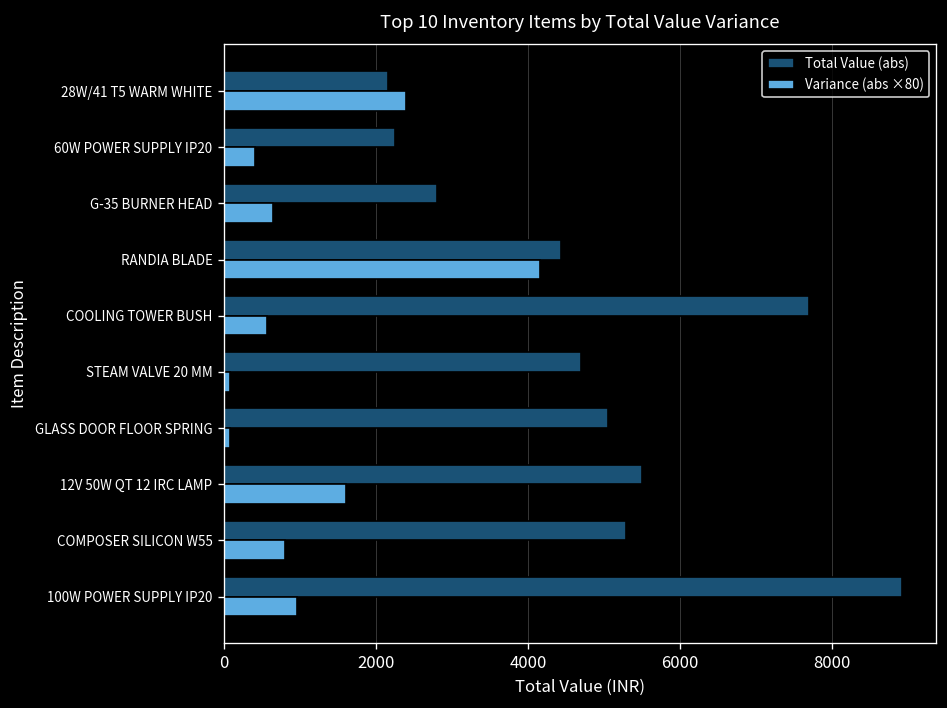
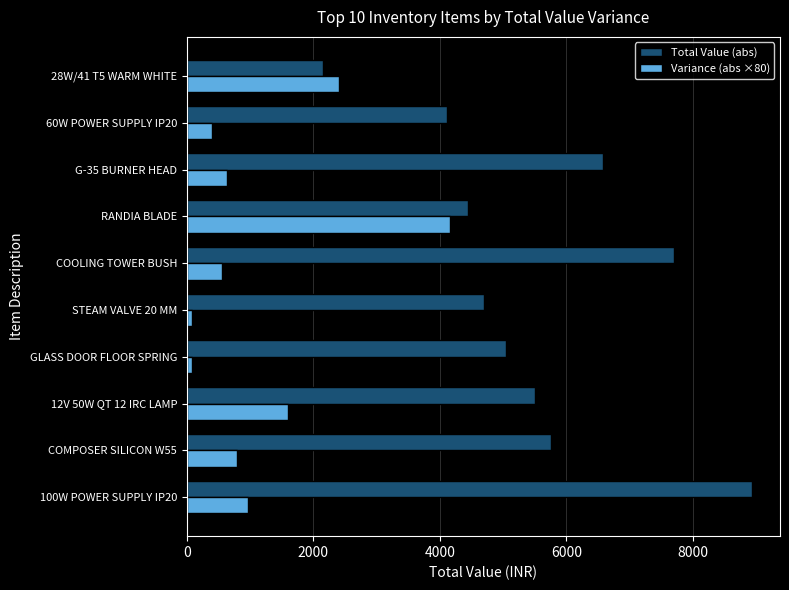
  {
    "Total Value (abs)": {
      "28W/41 T5 WARM WHITE": 2200,
-     "60W POWER SUPPLY IP20": 2300,
-     "G-35 BURNER HEAD": 2800,
+     "60W POWER SUPPLY IP20": 4100,
+     "G-35 BURNER HEAD": 6600,
      "RANDIA BLADE": 4400,
      "COOLING TOWER BUSH": 7700,
      "STEAM VALVE 20 MM": 4700,
      "GLASS DOOR FLOOR SPRING": 5100,
      "12V 50W QT 12 IRC LAMP": 5500,
-     "COMPOSER SILICON W55": 5300,
+     "COMPOSER SILICON W55": 5800,
      "100W POWER SUPPLY IP20": 8900
    },
    "Variance (abs ×80)": {
      "28W/41 T5 WARM WHITE": 2400,
      "60W POWER SUPPLY IP20": 400,
      "G-35 BURNER HEAD": 600,
      "RANDIA BLADE": 4200,
      "COOLING TOWER BUSH": 600,
      "STEAM VALVE 20 MM": 100,
      "GLASS DOOR FLOOR SPRING": 100,
      "12V 50W QT 12 IRC LAMP": 1600,
      "COMPOSER SILICON W55": 800,
      "100W POWER SUPPLY IP20": 1000
    }
  }
